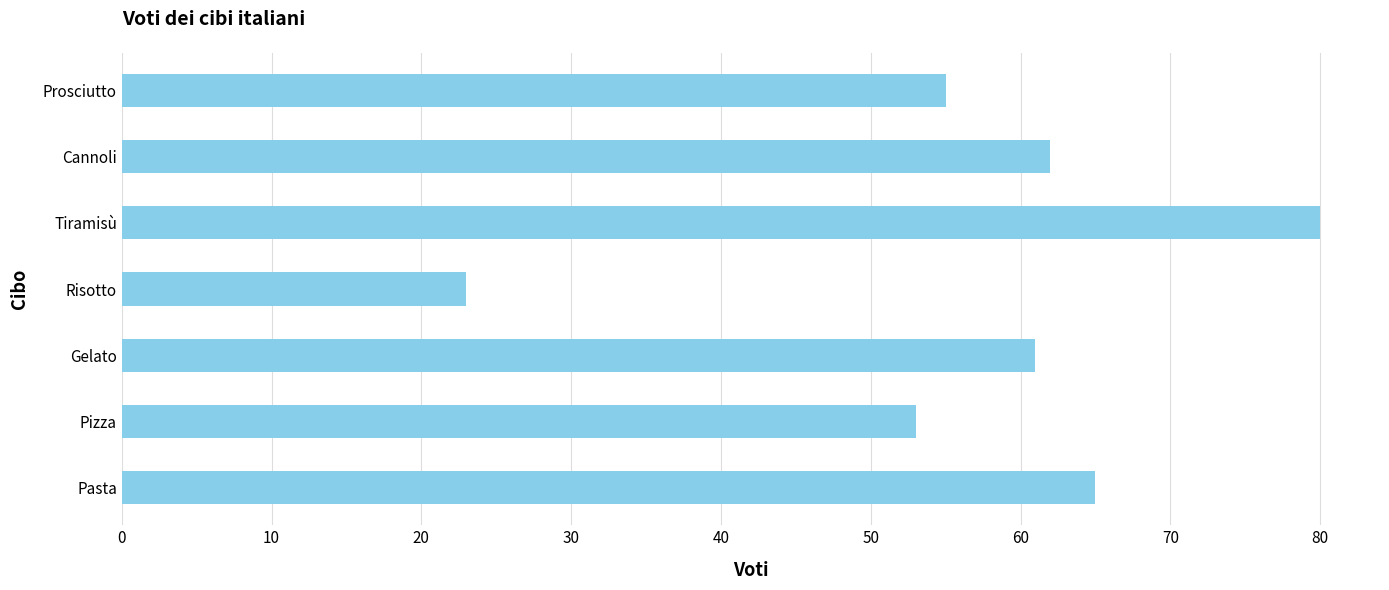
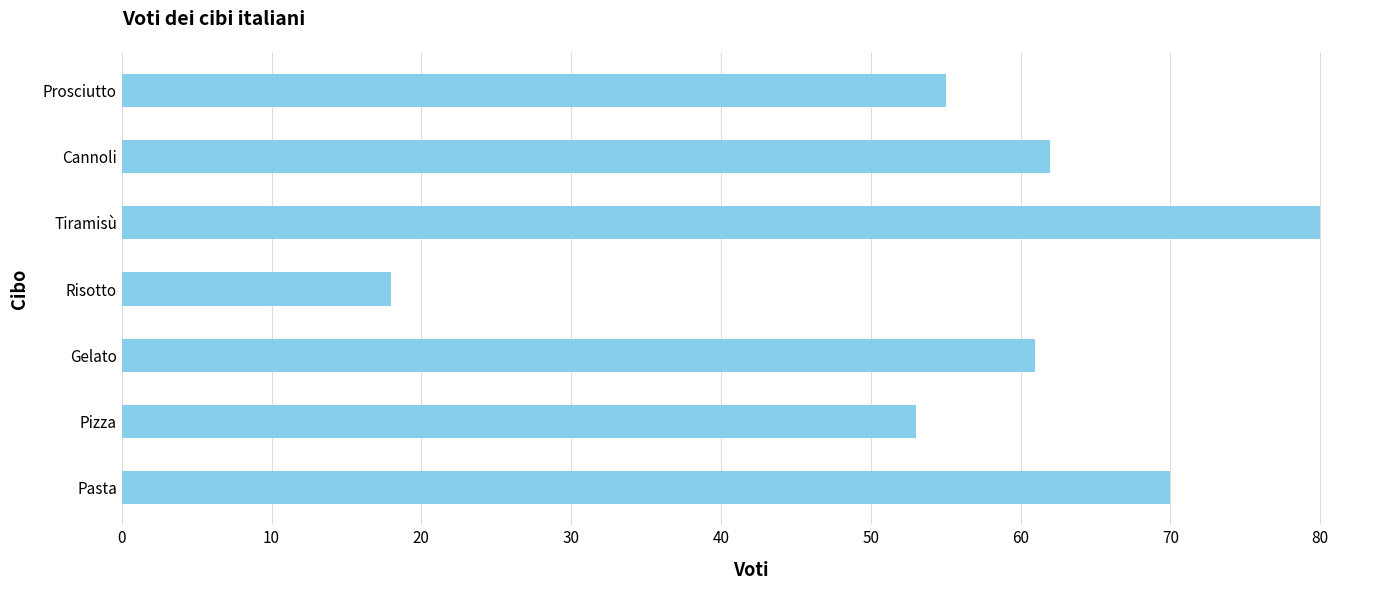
  {
    "Prosciutto": 55,
    "Cannoli": 62,
    "Tiramisù": 80,
-   "Risotto": 23,
+   "Risotto": 18,
    "Gelato": 61,
    "Pizza": 53,
-   "Pasta": 65
+   "Pasta": 70
  }
